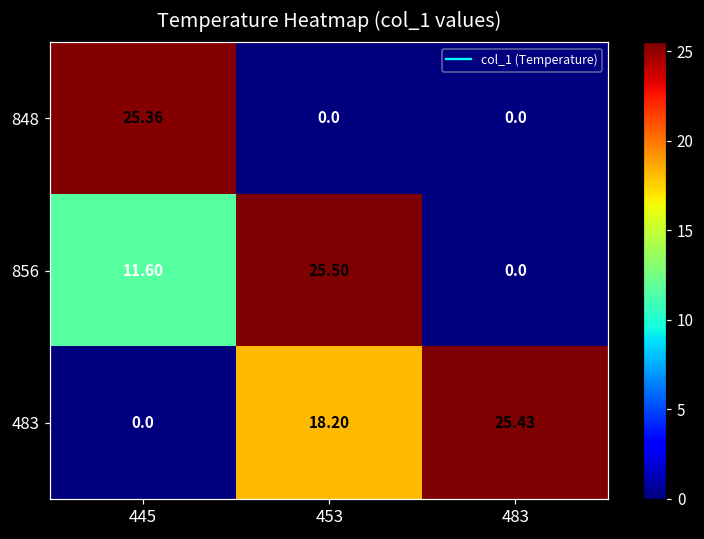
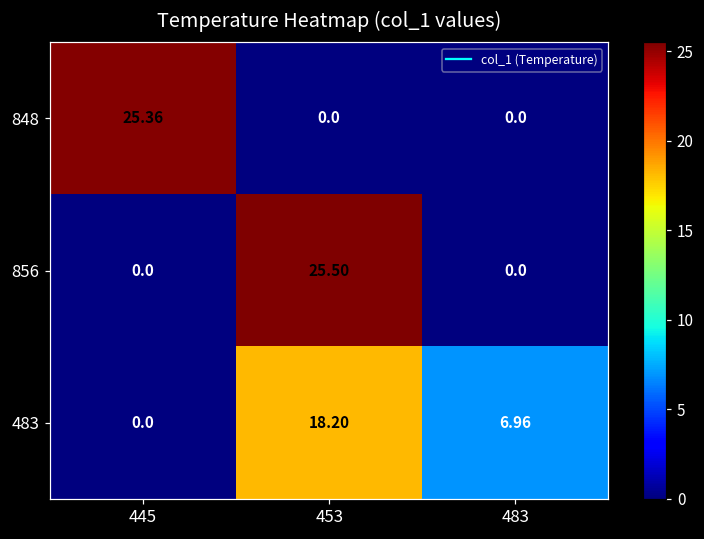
  {
    "848": {
      "445": 25.36,
      "453": 0.0,
      "483": 0.0
    },
    "856": {
-     "445": 11.60,
+     "445": 0.0,
      "453": 25.50,
      "483": 0.0
    },
    "483": {
      "445": 0.0,
      "453": 18.20,
-     "483": 25.43
+     "483": 6.96
    }
  }
